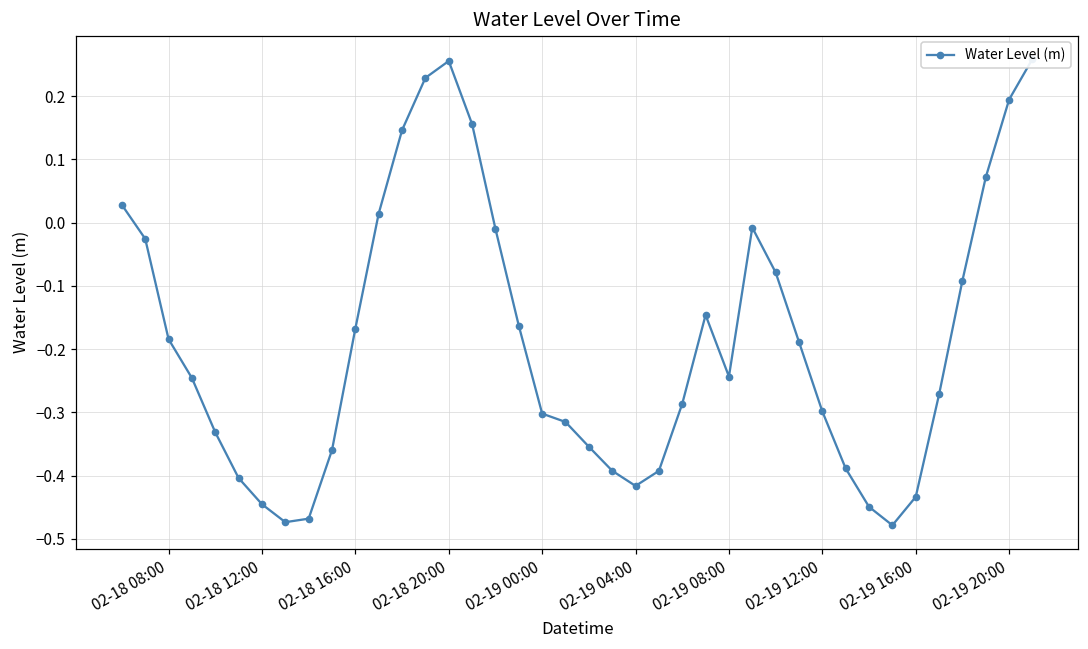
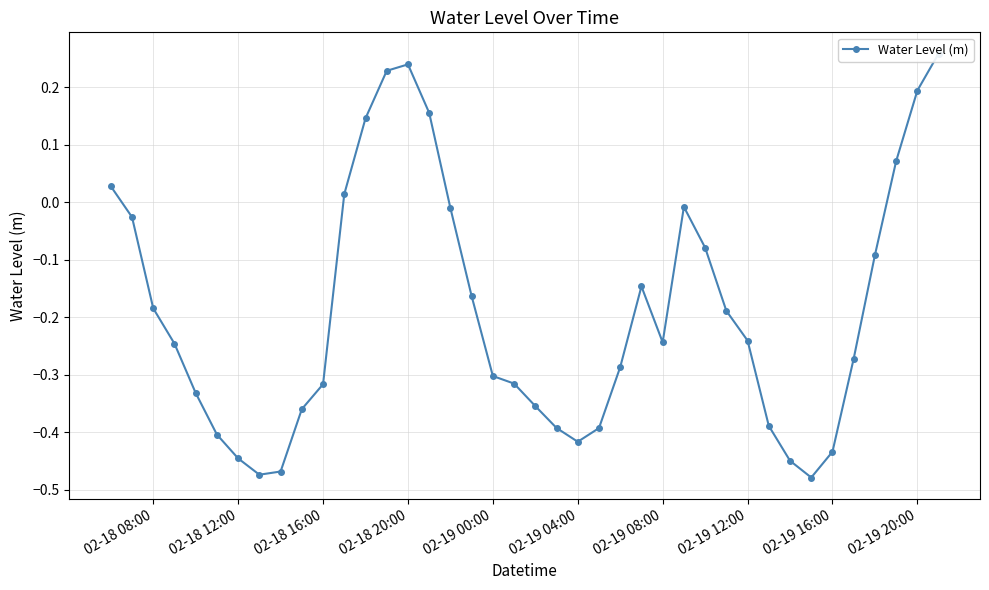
  {
    "02-18 08:00": -0.18,
    "02-18 12:00": -0.45,
-   "02-18 16:00": -0.17,
-   "02-18 20:00": 0.26,
+   "02-18 16:00": -0.32,
+   "02-18 20:00": 0.24,
    "02-19 00:00": -0.30,
    "02-19 04:00": -0.42,
    "02-19 08:00": -0.24,
-   "02-19 12:00": -0.30,
+   "02-19 12:00": -0.24,
    "02-19 16:00": -0.43,
    "02-19 20:00": 0.19
  }
